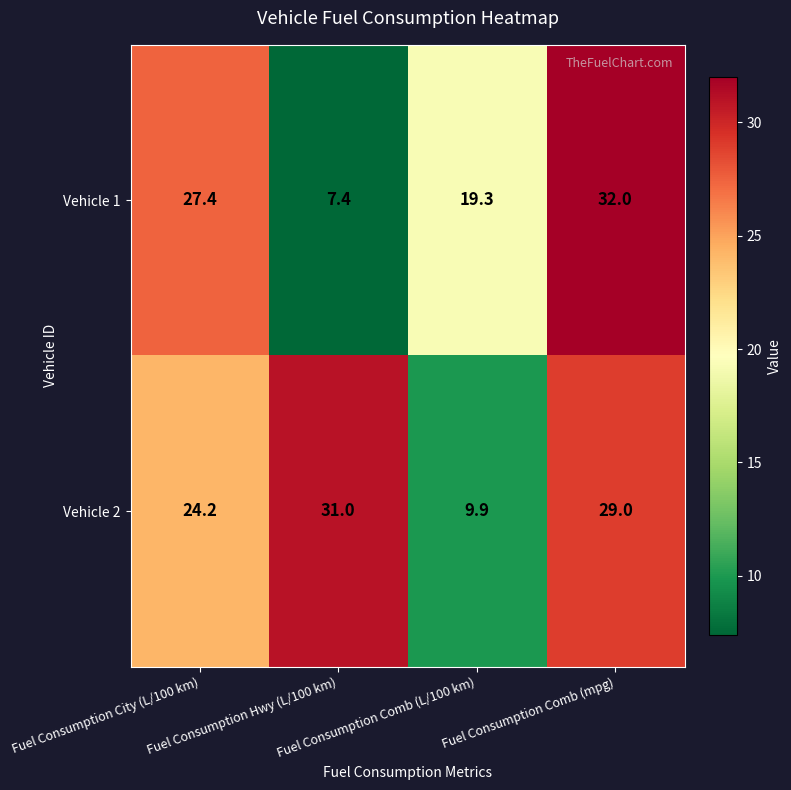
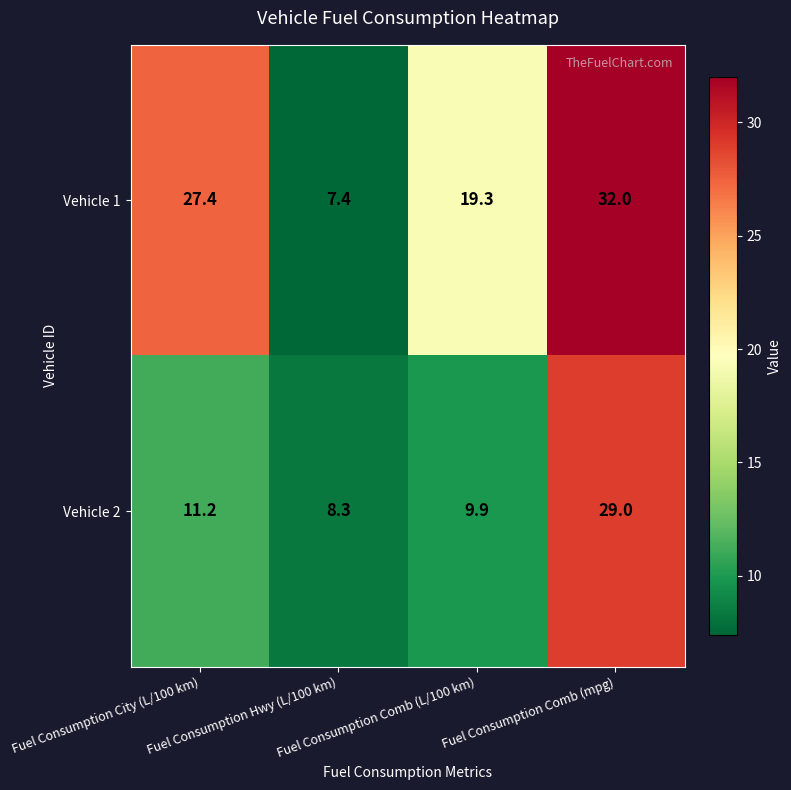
  {
    "Vehicle 1": {
      "Fuel Consumption City (L/100 km)": 27.4,
      "Fuel Consumption Hwy (L/100 km)": 7.4,
      "Fuel Consumption Comb (L/100 km)": 19.3
    },
    "Vehicle 2": {
-     "Fuel Consumption City (L/100 km)": 24.2,
-     "Fuel Consumption Hwy (L/100 km)": 31.0,
+     "Fuel Consumption City (L/100 km)": 11.2,
+     "Fuel Consumption Hwy (L/100 km)": 8.3,
      "Fuel Consumption Comb (L/100 km)": 9.9,
      "Fuel Consumption Comb (mpg)": 29.0
    }
  }
